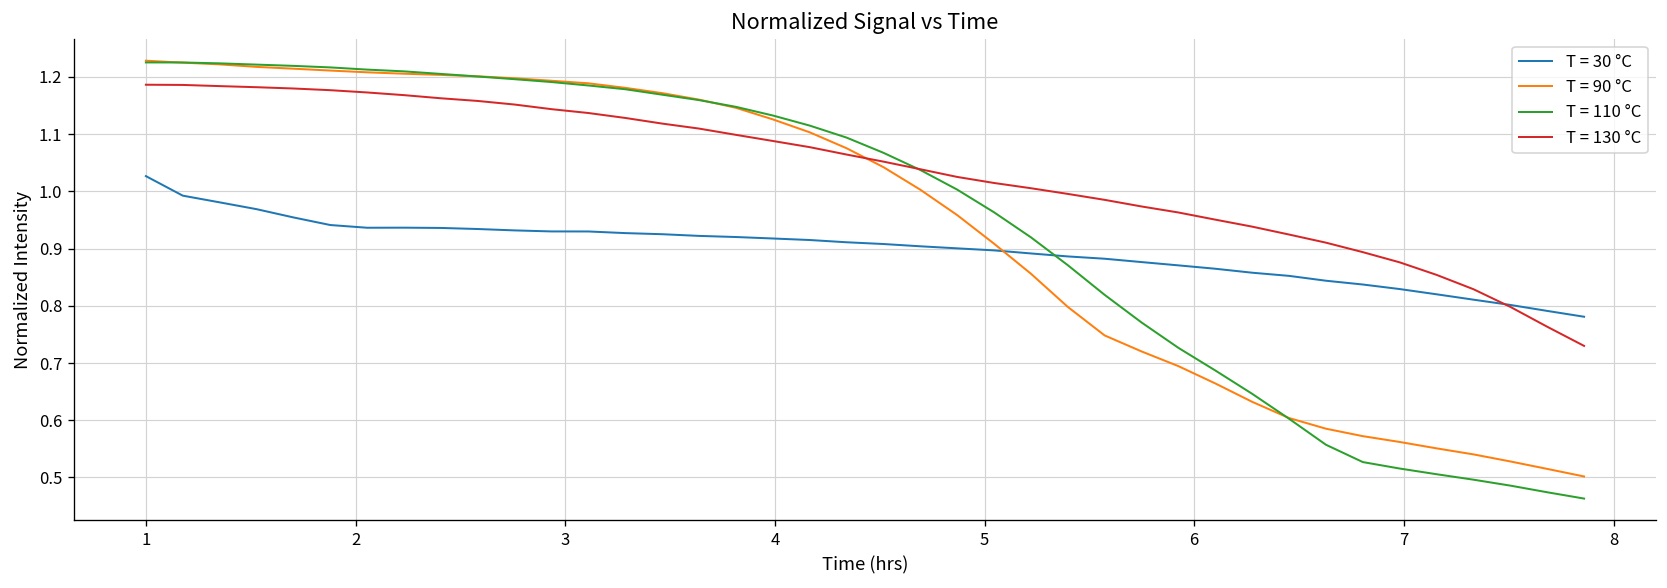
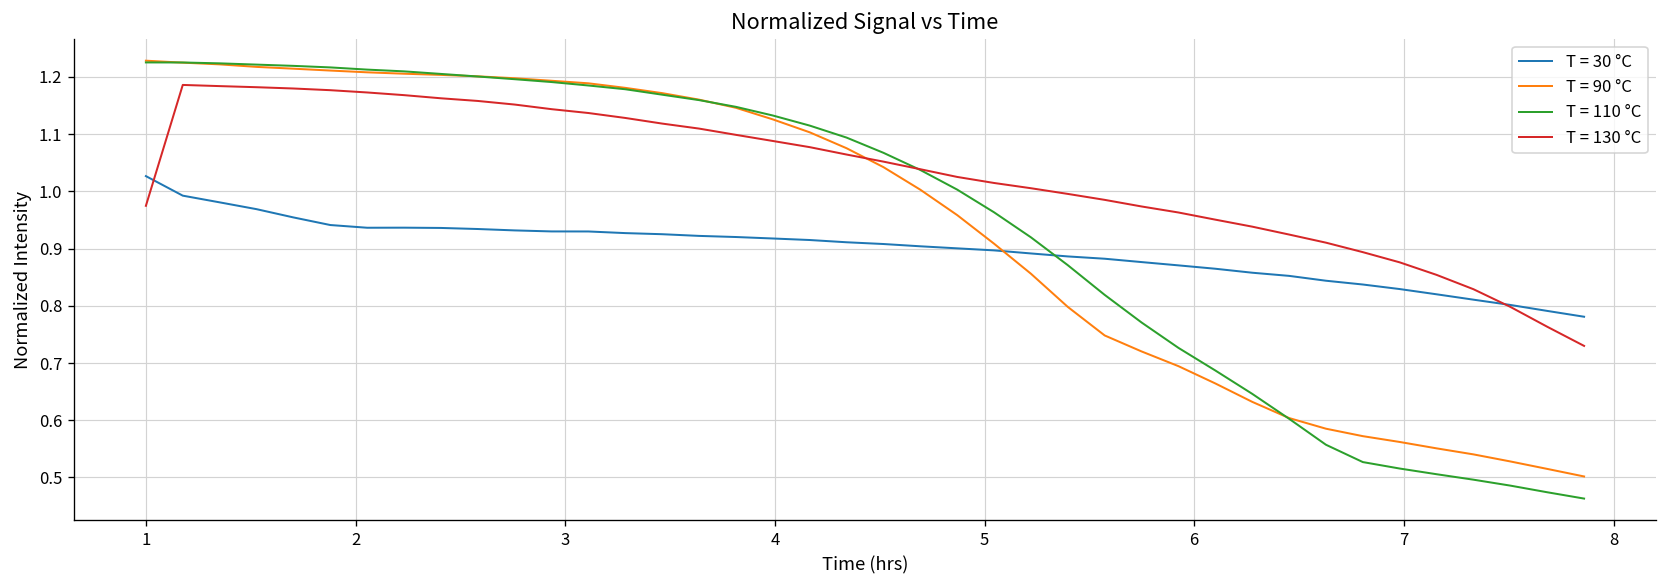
  {
    "T = 30 °C": {
      "1": 1.03
    },
    "T = 130 °C": {
-     "1": 1.19
+     "1": 0.97
    }
  }
